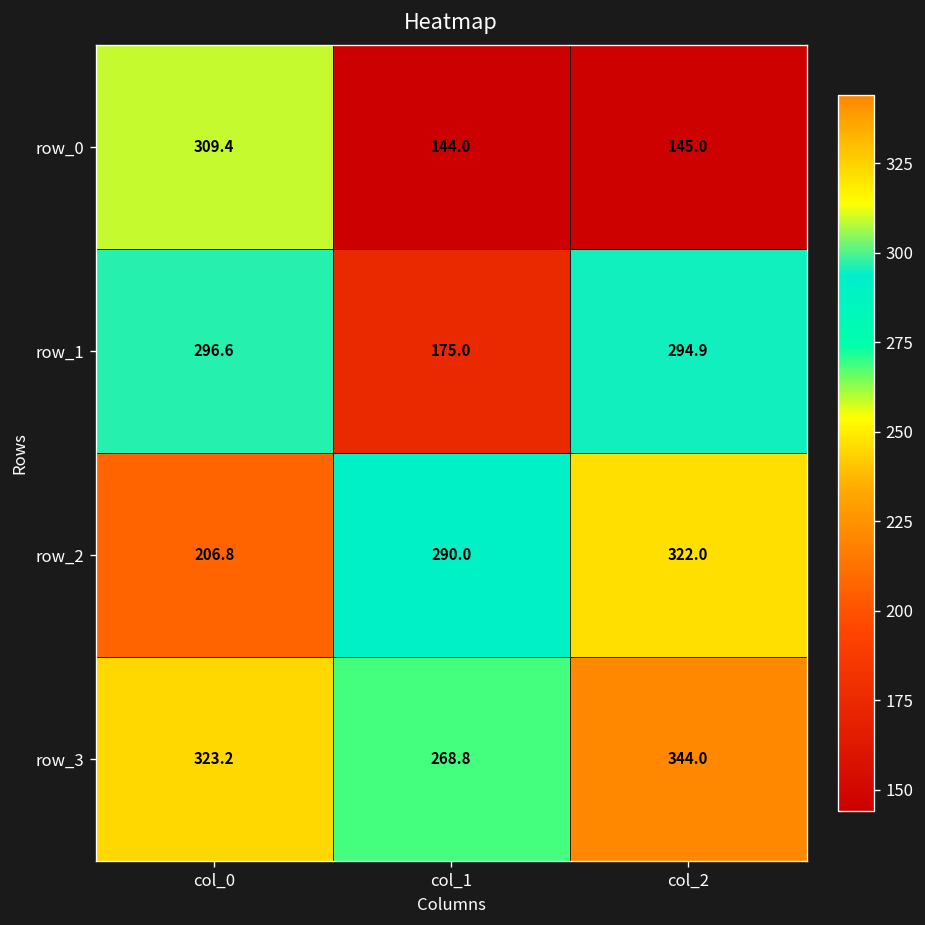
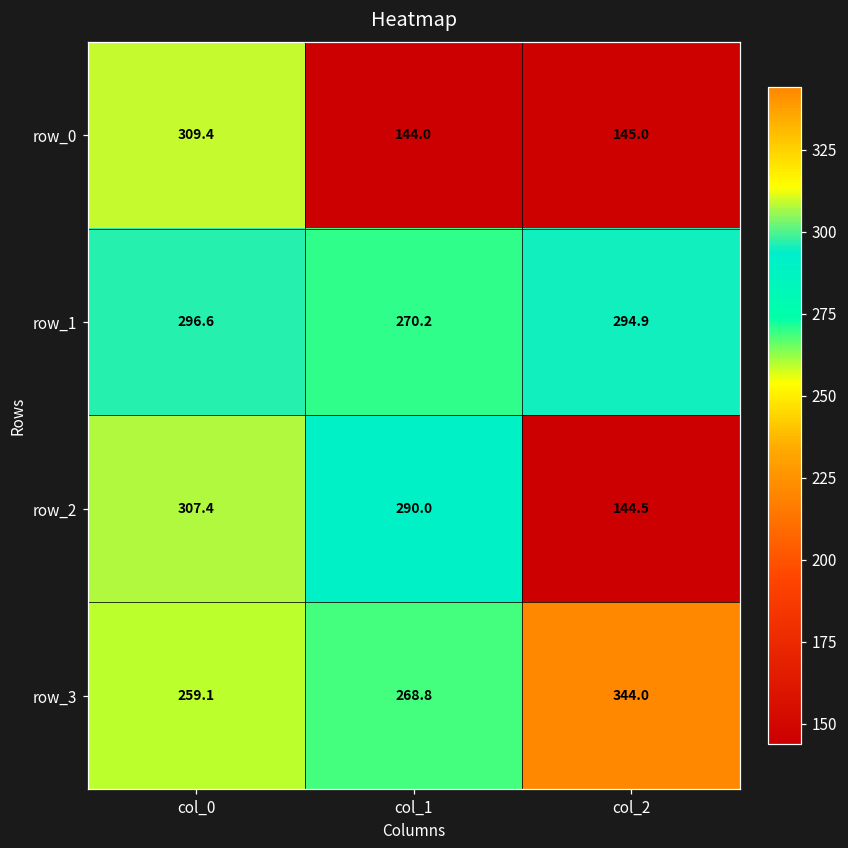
  {
    "row_0": {
      "col_0": 309.4,
      "col_1": 144.0,
      "col_2": 145.0
    },
    "row_1": {
      "col_0": 296.6,
-     "col_1": 175.0,
+     "col_1": 270.2,
      "col_2": 294.9
    },
    "row_2": {
-     "col_0": 206.8,
+     "col_0": 307.4,
      "col_1": 290.0,
-     "col_2": 322.0
+     "col_2": 144.5
    },
    "row_3": {
-     "col_0": 323.2,
+     "col_0": 259.1,
      "col_1": 268.8,
      "col_2": 344.0
    }
  }
